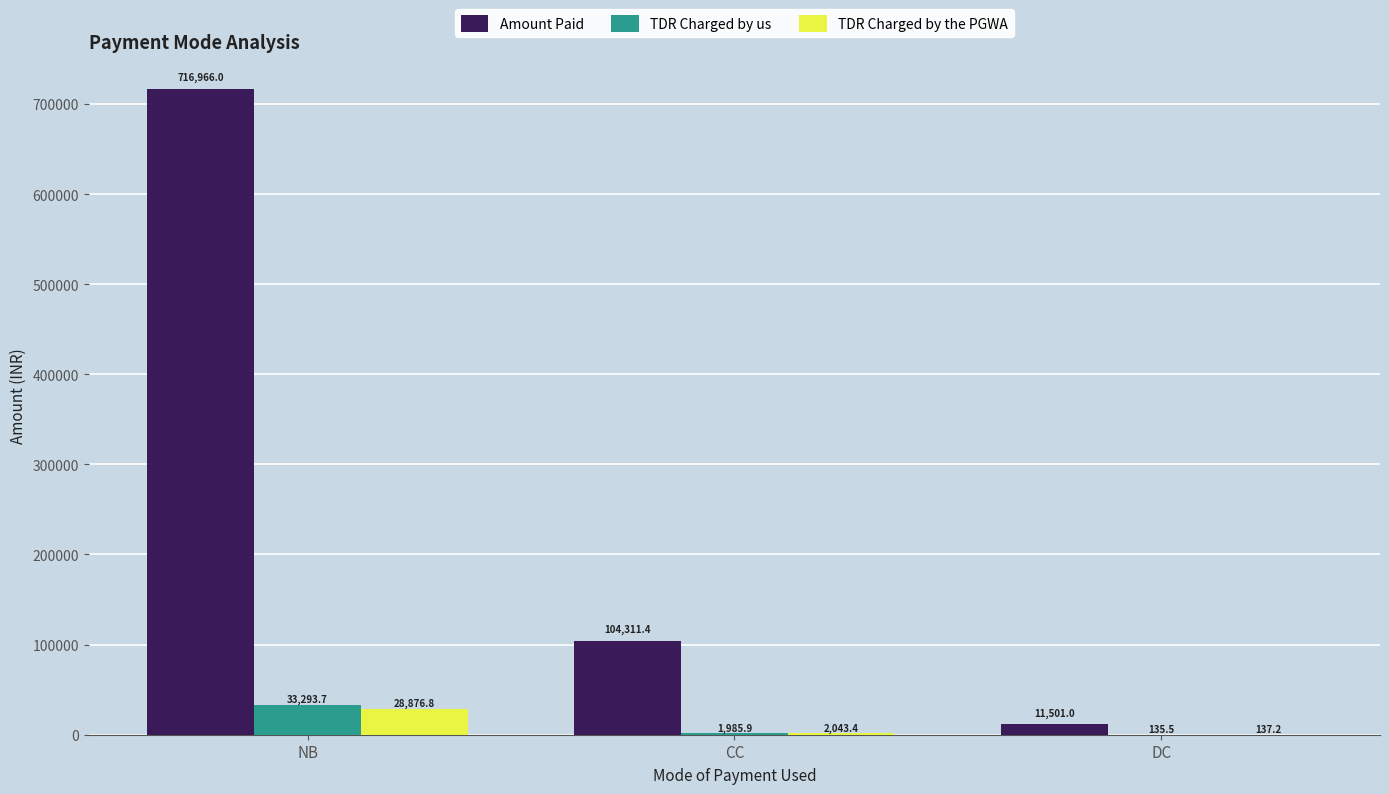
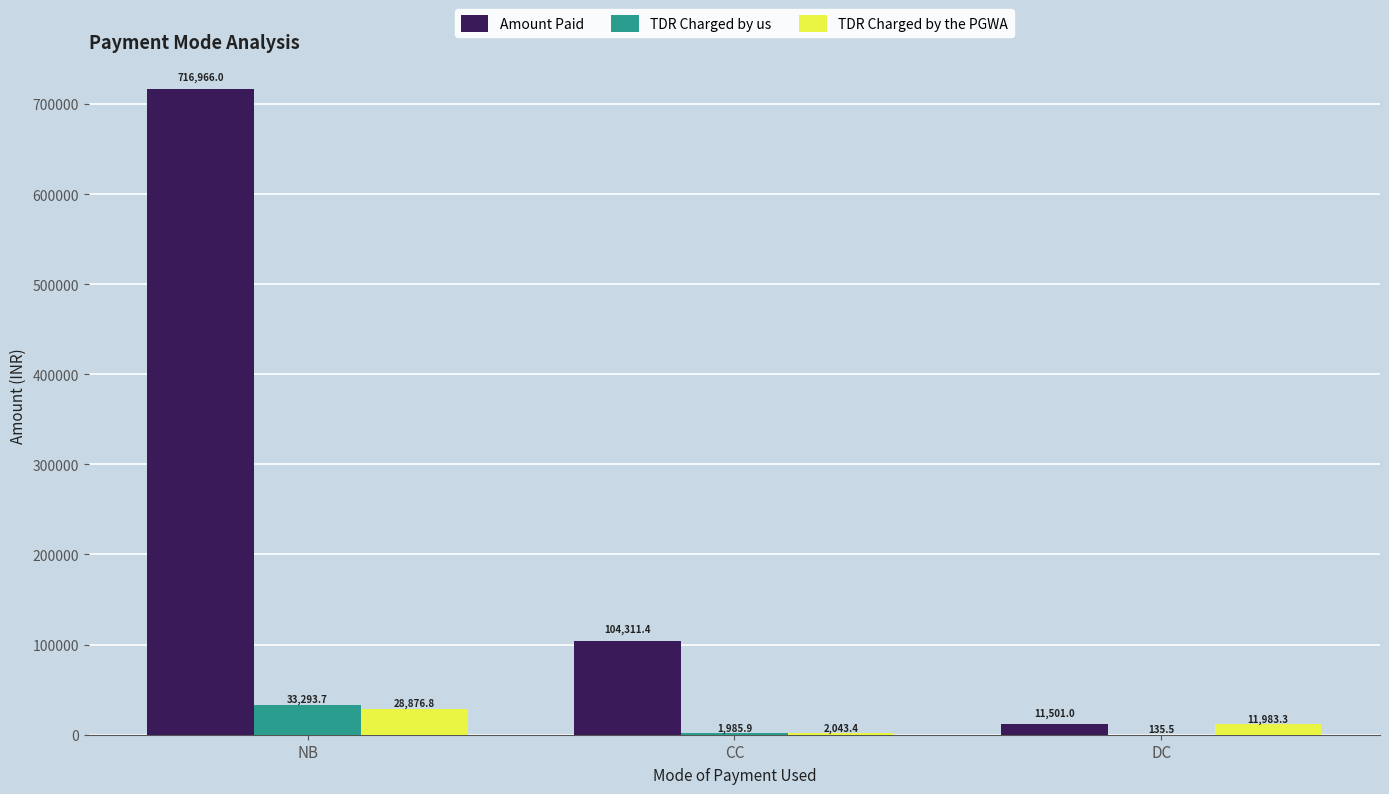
  {
    "Amount Paid": {
      "NB": "716,966.0",
      "CC": "104,311.4",
      "DC": "11,501.0"
    },
    "TDR Charged by us": {
      "NB": "33,293.7",
      "CC": "1,985.9",
      "DC": "135.5"
    },
    "TDR Charged by the PGWA": {
      "NB": "28,876.8",
      "CC": "2,043.4",
-     "DC": "137.2"
+     "DC": "11,983.3"
    }
  }
